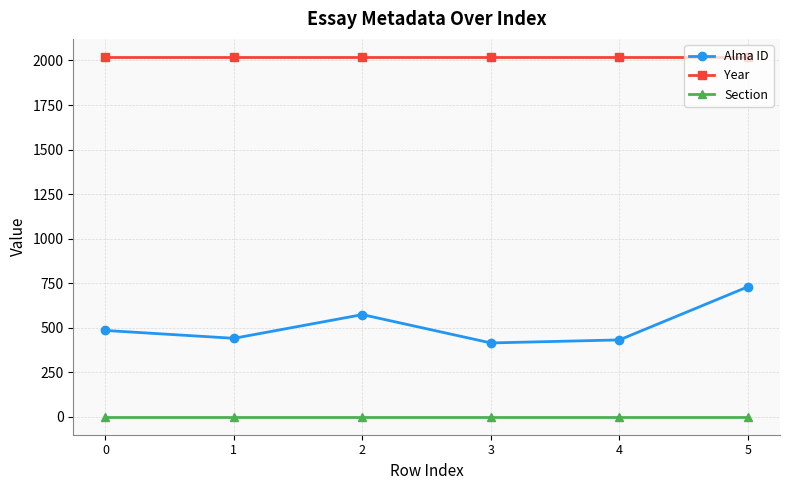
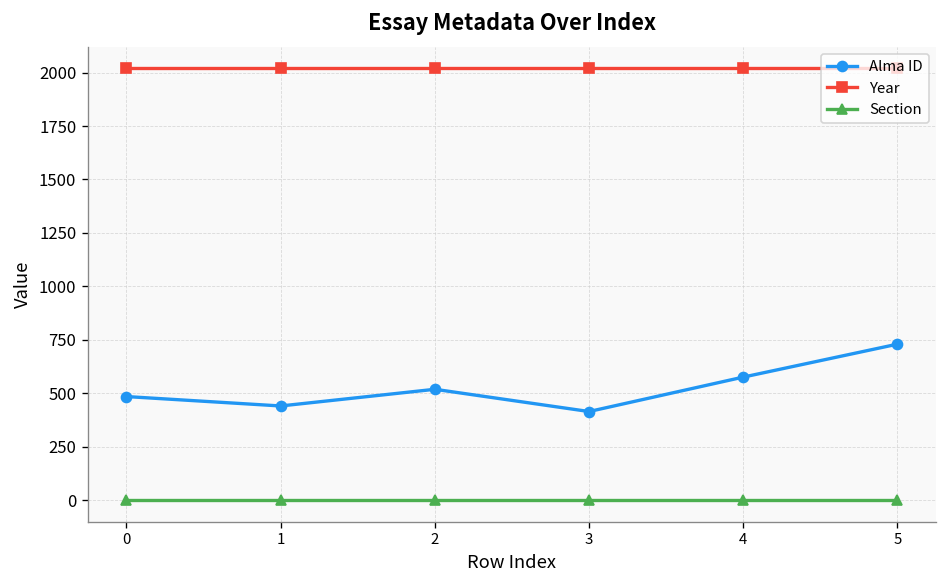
  {
    "Alma ID": {
      "0": 490,
      "1": 440,
-     "2": 570,
+     "2": 520,
      "3": 420,
-     "4": 430,
+     "4": 580,
      "5": 730
    },
    "Year": {
      "0": 2020,
      "1": 2020,
      "2": 2020,
      "3": 2020,
      "4": 2020
    },
    "Section": {
      "0": 0,
      "1": 0,
      "2": 0,
      "3": 0,
      "4": 0,
      "5": 0
    }
  }
